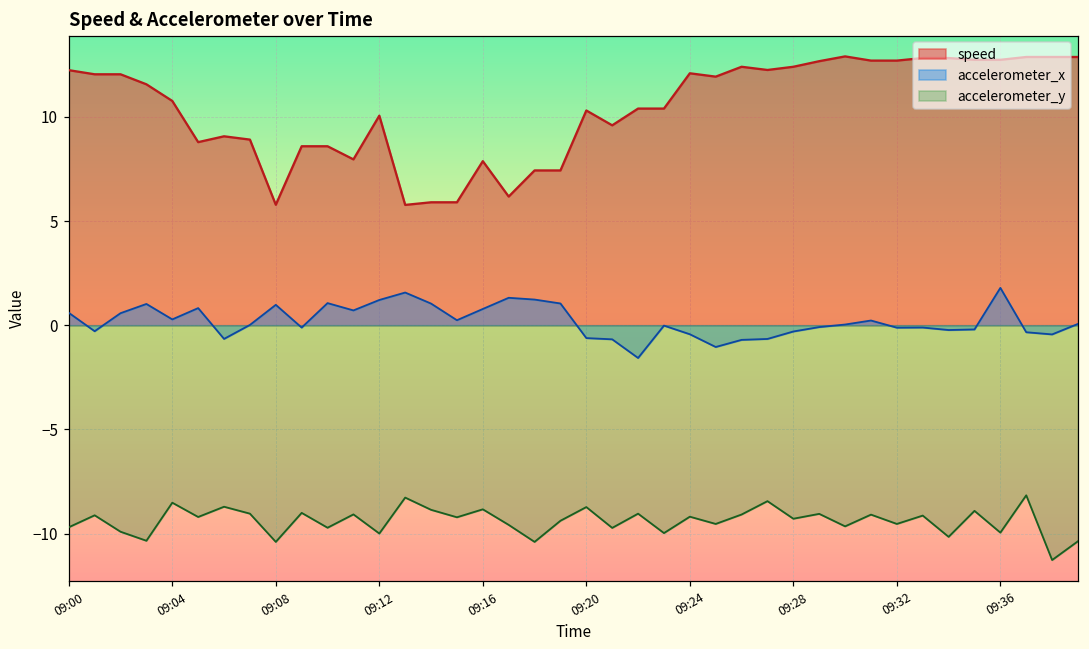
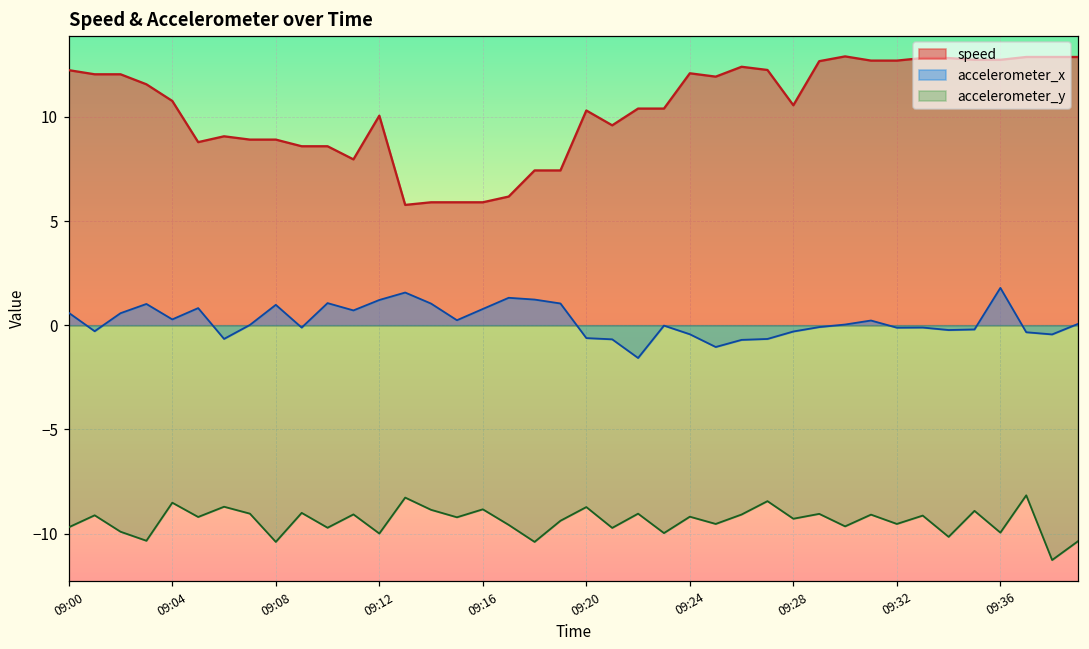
  {
    "speed": {
      "09:00": 12.2,
      "09:04": 10.8,
-     "09:08": 5.8,
+     "09:08": 8.9,
      "09:12": 10.1,
-     "09:16": 7.9,
+     "09:16": 5.9,
      "09:20": 10.3,
      "09:24": 12.1,
-     "09:28": 12.4,
+     "09:28": 10.6,
      "09:32": 12.7
    }
  }
